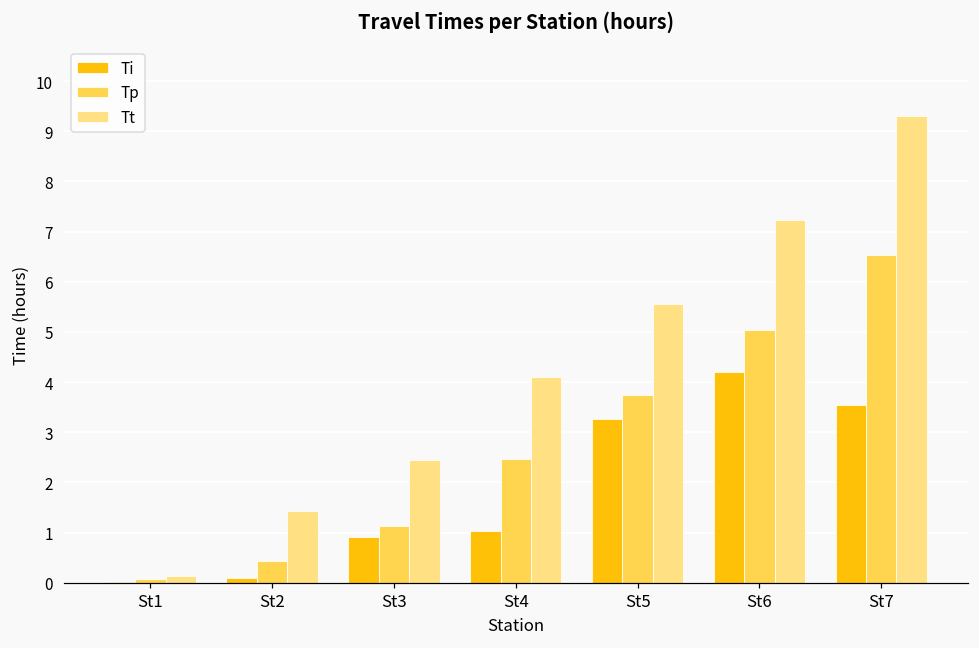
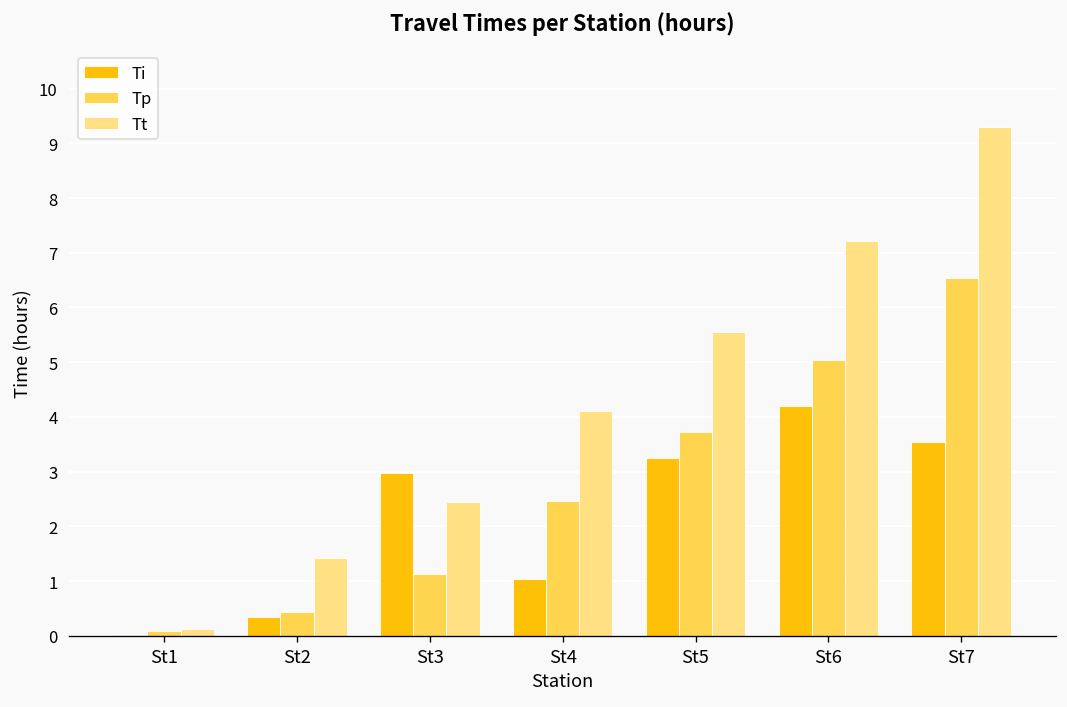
  {
    "Ti": {
-     "St2": 0.1,
-     "St3": 0.9,
+     "St2": 0.3,
+     "St3": 3.0,
      "St4": 1.0,
      "St5": 3.3,
      "St6": 4.2,
      "St7": 3.5
    }
  }
